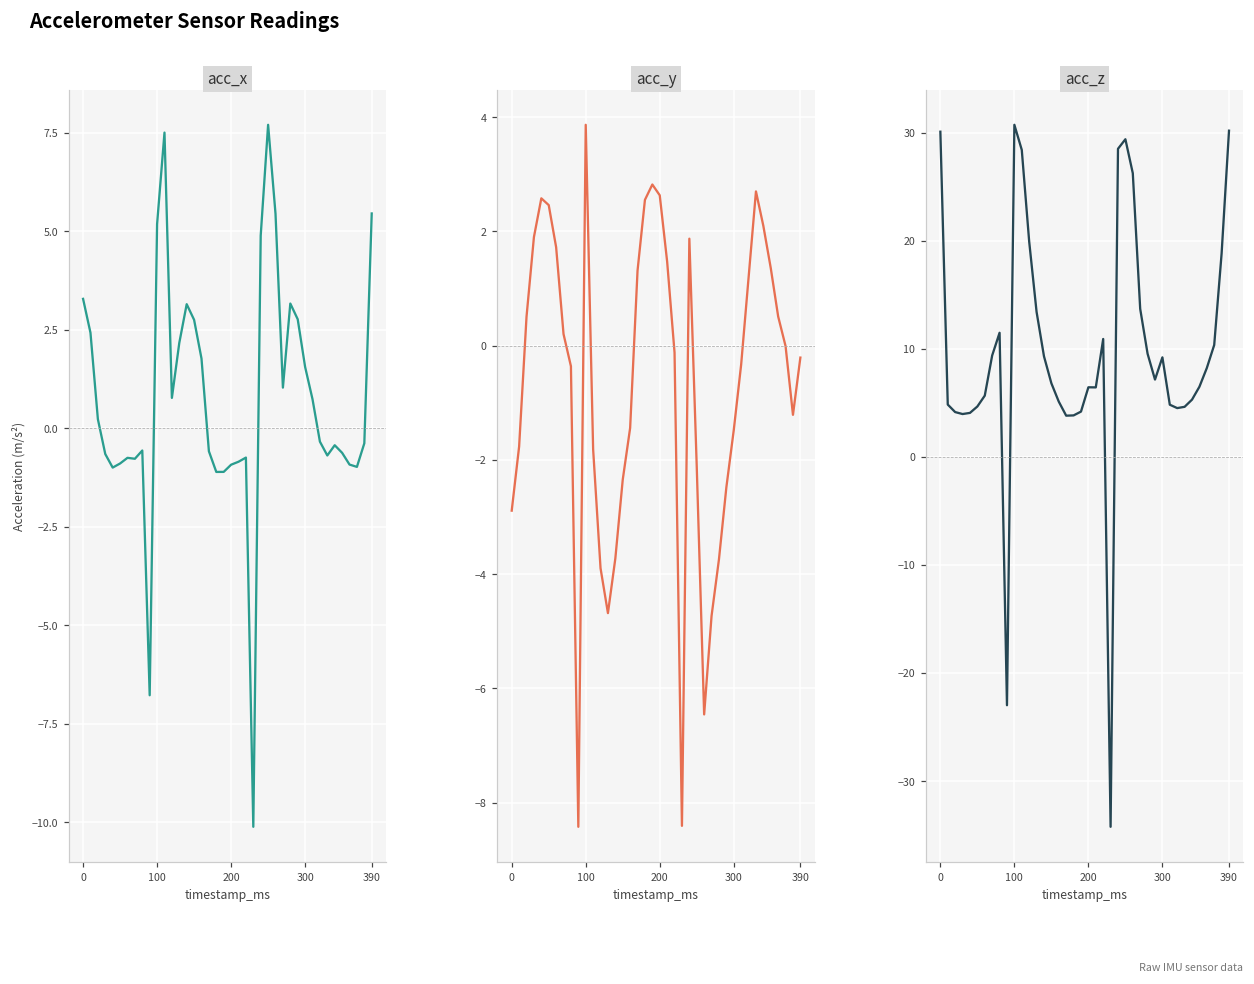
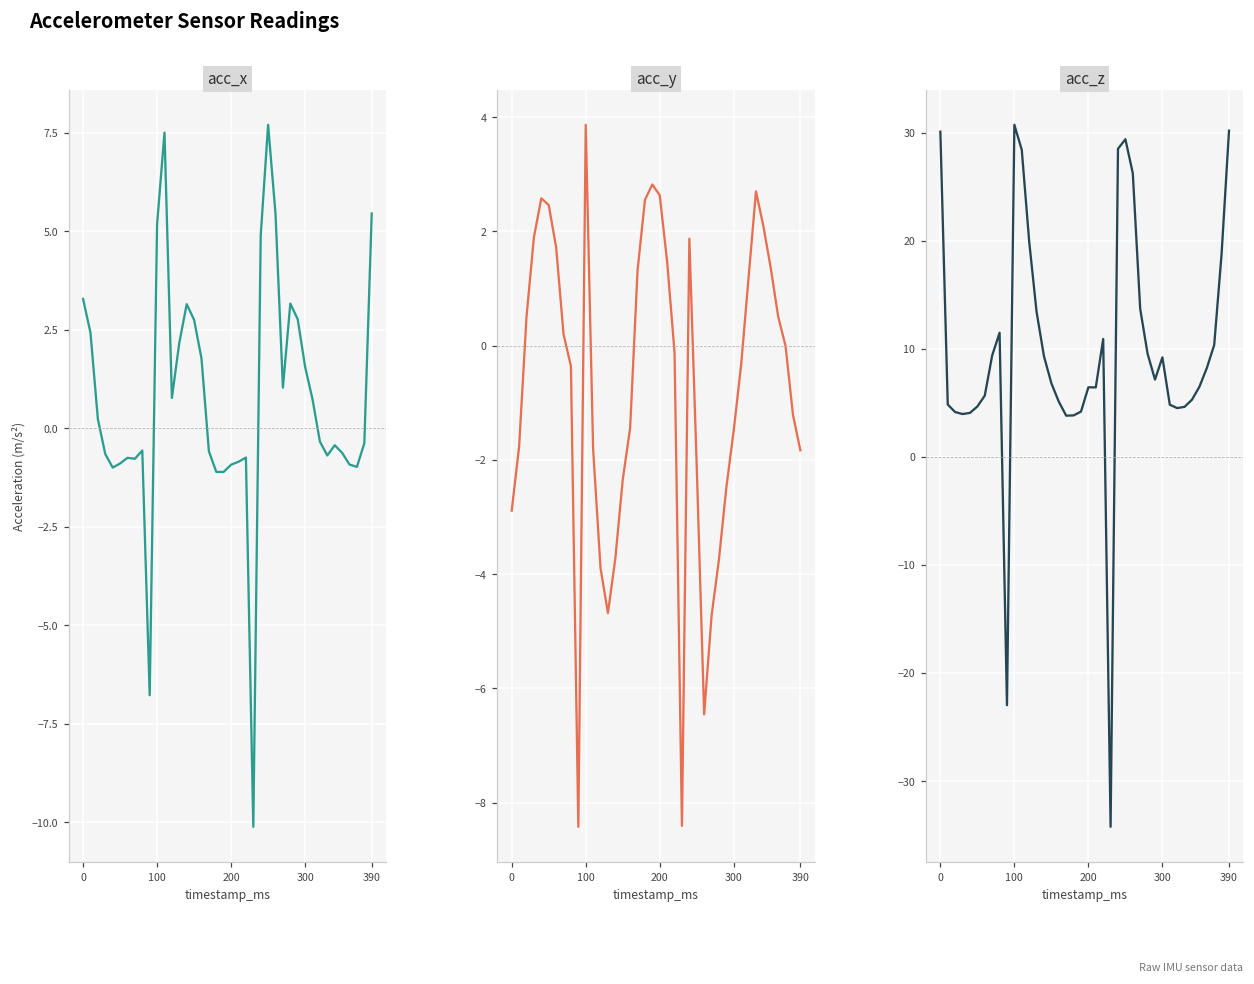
  {
    "acc_x": {
      "0": 3.3,
      "100": 5.2,
      "200": -0.9,
      "300": 1.6,
      "390": 5.5
    },
    "acc_y": {
      "0": -2.9,
      "100": 3.9,
      "200": 2.6,
      "300": -1.5,
-     "390": -0.2
+     "390": -1.8
    },
    "acc_z": {
      "0": 30,
      "100": 31,
      "200": 6,
      "300": 9,
      "390": 30
    }
  }
